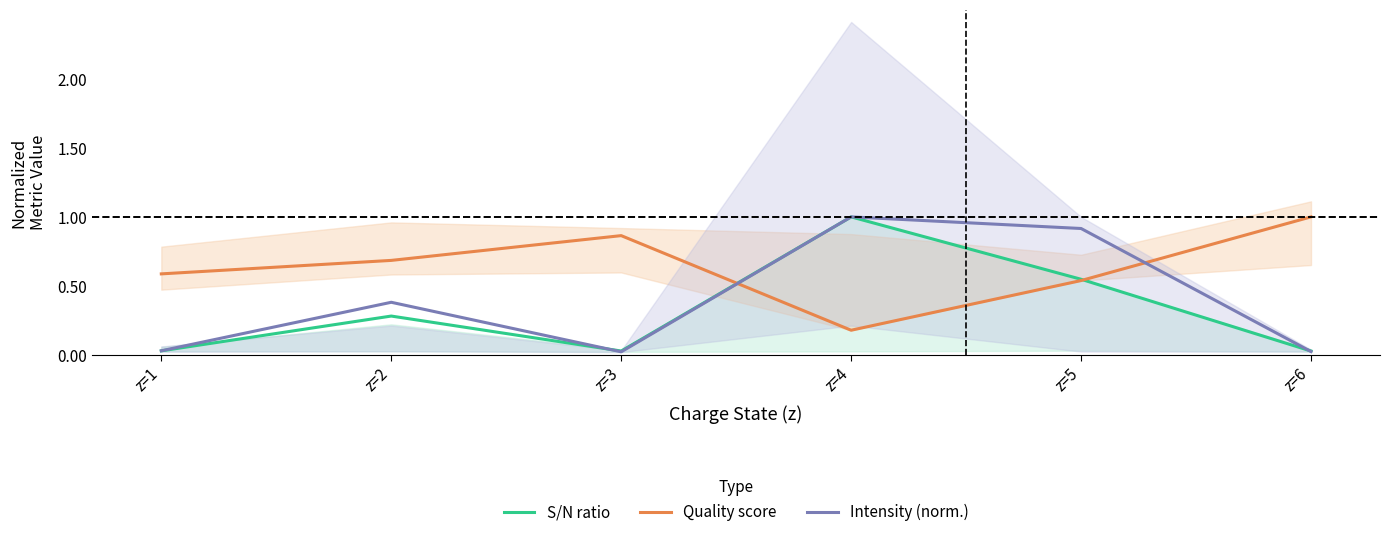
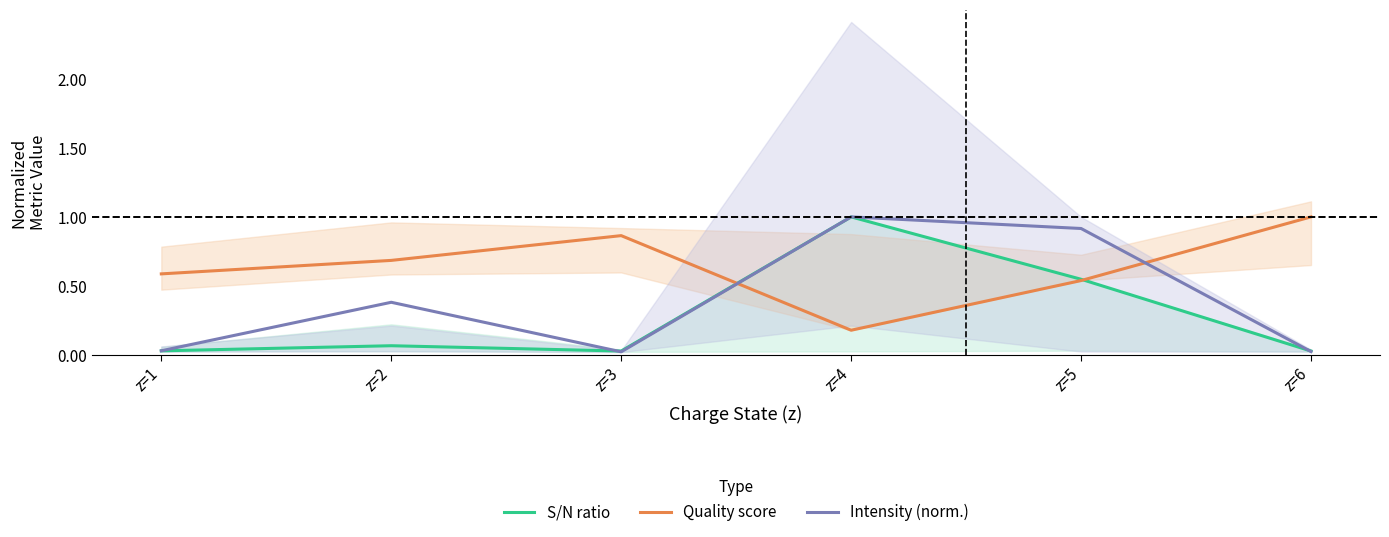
  {
    "S/N ratio": {
-     "z=2": 0.28
+     "z=2": 0.07
    },
    "Quality score": {
      "z=1": 0.59,
      "z=2": 0.68,
      "z=3": 0.86,
      "z=4": 0.18,
      "z=6": 1.00
    },
    "Intensity (norm.)": {
      "z=2": 0.38,
      "z=5": 0.92
    }
  }
